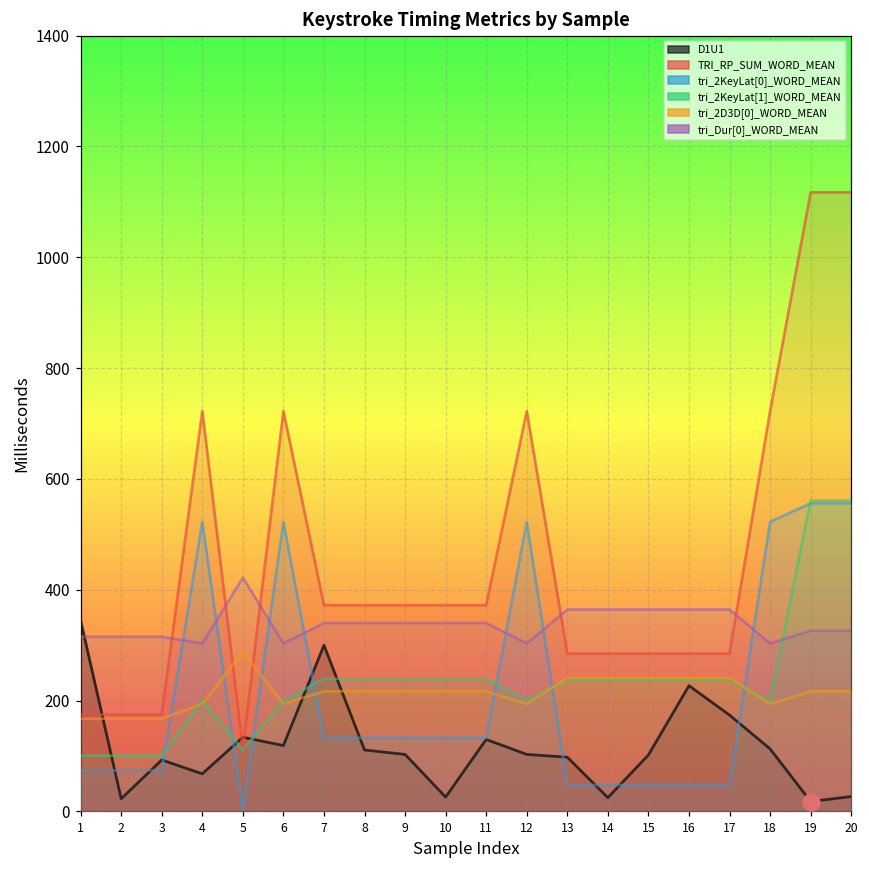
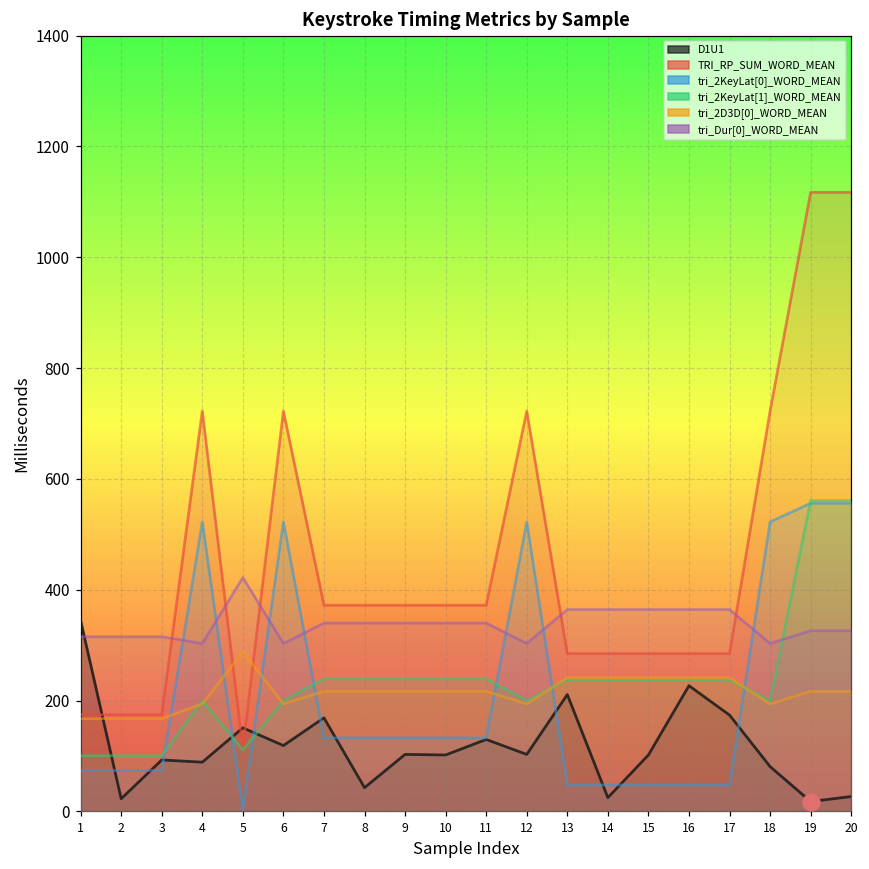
  {
    "D1U1": {
      "1": 350,
      "2": 20,
      "3": 90,
-     "4": 70,
-     "5": 130,
+     "4": 90,
+     "5": 150,
      "6": 120,
-     "7": 300,
-     "8": 110,
+     "7": 170,
+     "8": 40,
      "9": 100,
-     "10": 30,
+     "10": 100,
      "12": 100,
-     "13": 100,
+     "13": 210,
      "14": 30,
      "15": 100,
      "16": 230,
      "17": 170,
-     "18": 110,
+     "18": 80,
      "20": 30
    }
  }
